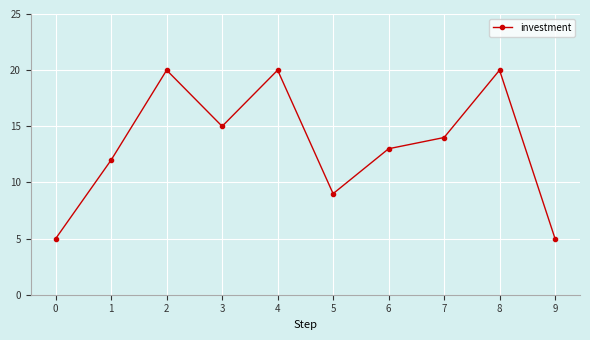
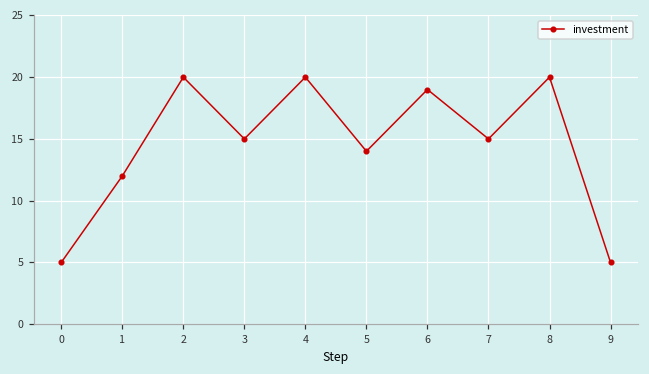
  {
    "0": 5,
    "1": 12,
    "2": 20,
    "3": 15,
    "4": 20,
-   "5": 9,
-   "6": 13,
-   "7": 14,
+   "5": 14,
+   "6": 19,
+   "7": 15,
    "8": 20,
    "9": 5
  }
